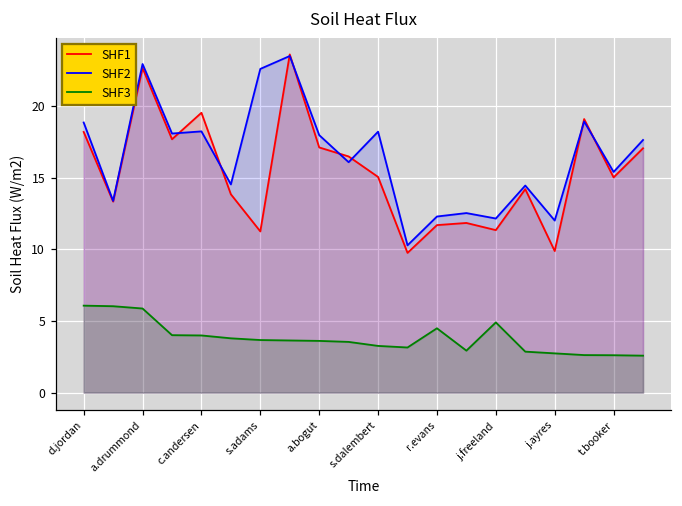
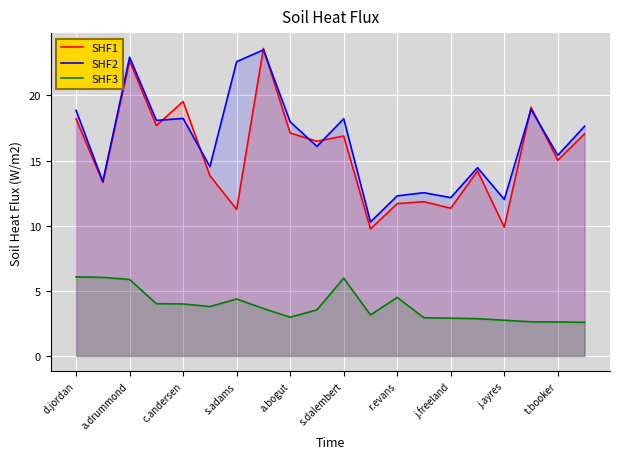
  {
    "SHF1": {
      "d.jordan": 18.2,
      "a.drummond": 22.7,
      "c.andersen": 19.5,
      "s.adams": 11.3,
      "a.bogut": 17.1,
-     "s.dalembert": 15.1,
+     "s.dalembert": 16.9,
      "r.evans": 11.7,
      "j.freeland": 11.3,
      "j.ayres": 9.9,
      "t.booker": 15.0
    },
    "SHF2": {
      "d.jordan": 18.9,
      "a.drummond": 22.9,
      "c.andersen": 18.2,
      "s.adams": 22.6,
      "a.bogut": 18.0,
      "s.dalembert": 18.2,
      "r.evans": 12.3,
      "j.freeland": 12.2,
      "j.ayres": 12.0,
      "t.booker": 15.4
    },
    "SHF3": {
      "d.jordan": 6.1,
      "a.drummond": 5.9,
      "c.andersen": 4.0,
-     "s.adams": 3.7,
-     "a.bogut": 3.6,
-     "s.dalembert": 3.3,
+     "s.adams": 4.4,
+     "a.bogut": 3.0,
+     "s.dalembert": 6.0,
      "r.evans": 4.5,
-     "j.freeland": 4.9,
+     "j.freeland": 2.9,
      "j.ayres": 2.7,
      "t.booker": 2.6
    }
  }
